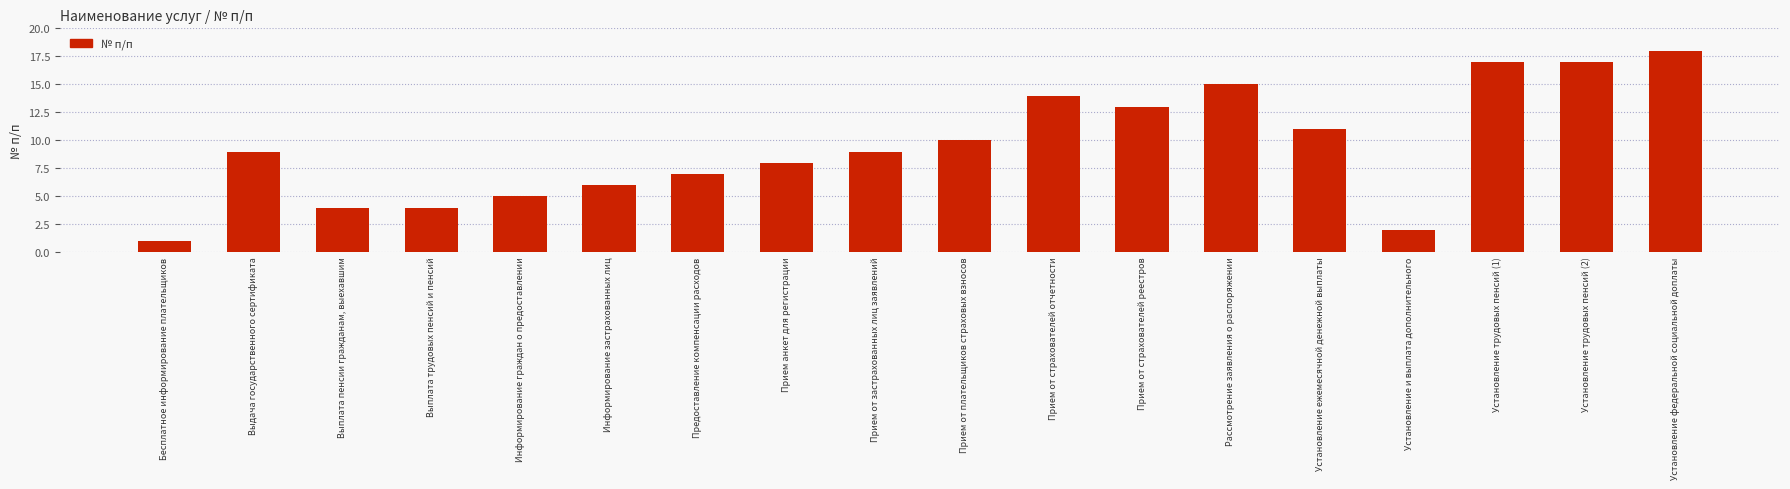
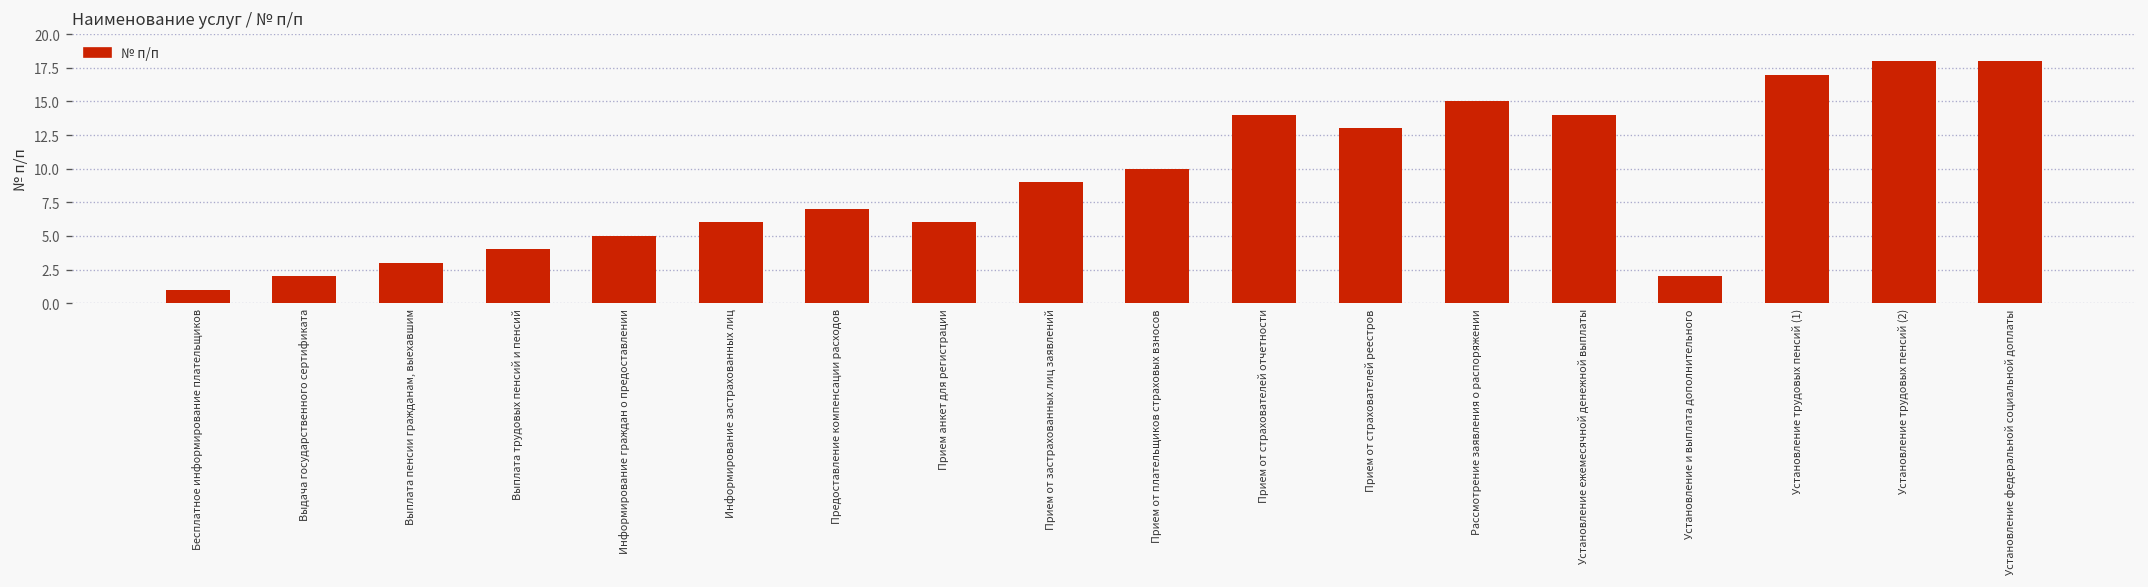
  {
    "Бесплатное информирование плательщиков": 1,
-   "Выдача государственного сертификата": 9,
-   "Выплата пенсии гражданам, выехавшим": 4,
+   "Выдача государственного сертификата": 2,
+   "Выплата пенсии гражданам, выехавшим": 3,
    "Выплата трудовых пенсий и пенсий": 4,
    "Информирование граждан о предоставлении": 5,
    "Информирование застрахованных лиц": 6,
    "Предоставление компенсации расходов": 7,
-   "Прием анкет для регистрации": 8,
+   "Прием анкет для регистрации": 6,
    "Прием от застрахованных лиц заявлений": 9,
    "Прием от плательщиков страховых взносов": 10,
    "Прием от страхователей отчетности": 14,
    "Прием от страхователей реестров": 13,
    "Рассмотрение заявления о распоряжении": 15,
-   "Установление ежемесячной денежной выплаты": 11,
+   "Установление ежемесячной денежной выплаты": 14,
    "Установление и выплата дополнительного": 2,
    "Установление трудовых пенсий (1)": 17,
-   "Установление трудовых пенсий (2)": 17,
+   "Установление трудовых пенсий (2)": 18,
    "Установление федеральной социальной доплаты": 18
  }
